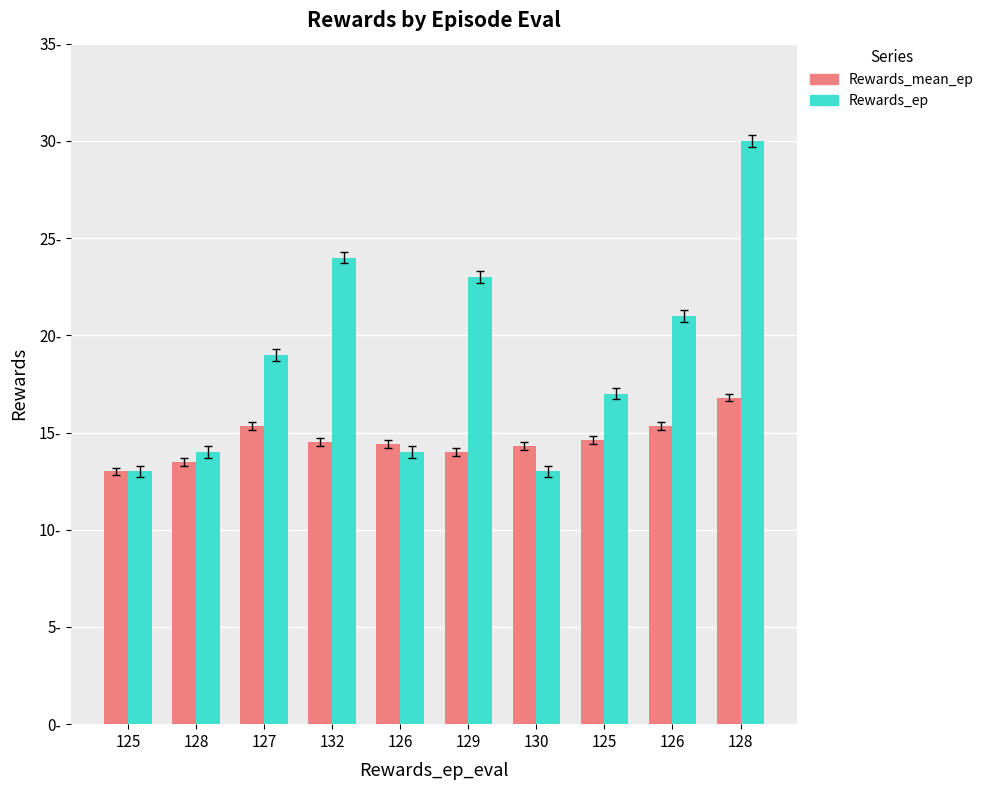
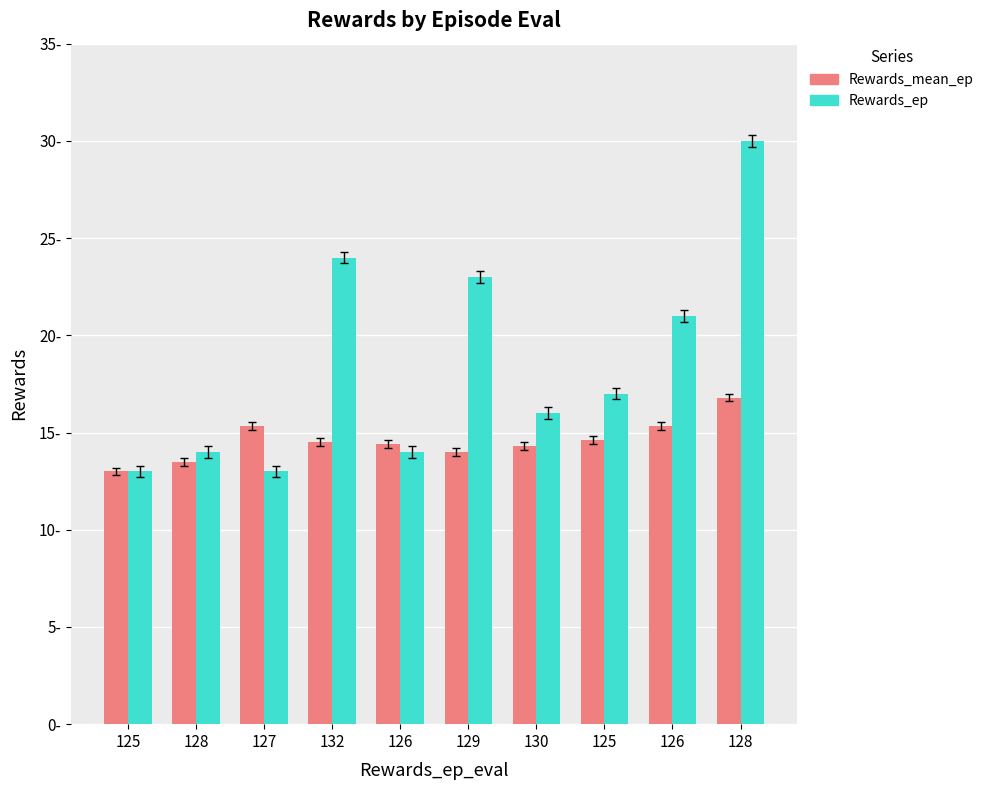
  {
    "Rewards_mean_ep": {
      "127": "15.3-",
      "132": "14.5-",
      "129": "14-",
      "130": "14.3-"
    },
    "Rewards_ep": {
-     "127": "19-",
+     "127": "13-",
      "132": "24-",
      "129": "23-",
-     "130": "13-"
+     "130": "16-"
    }
  }
